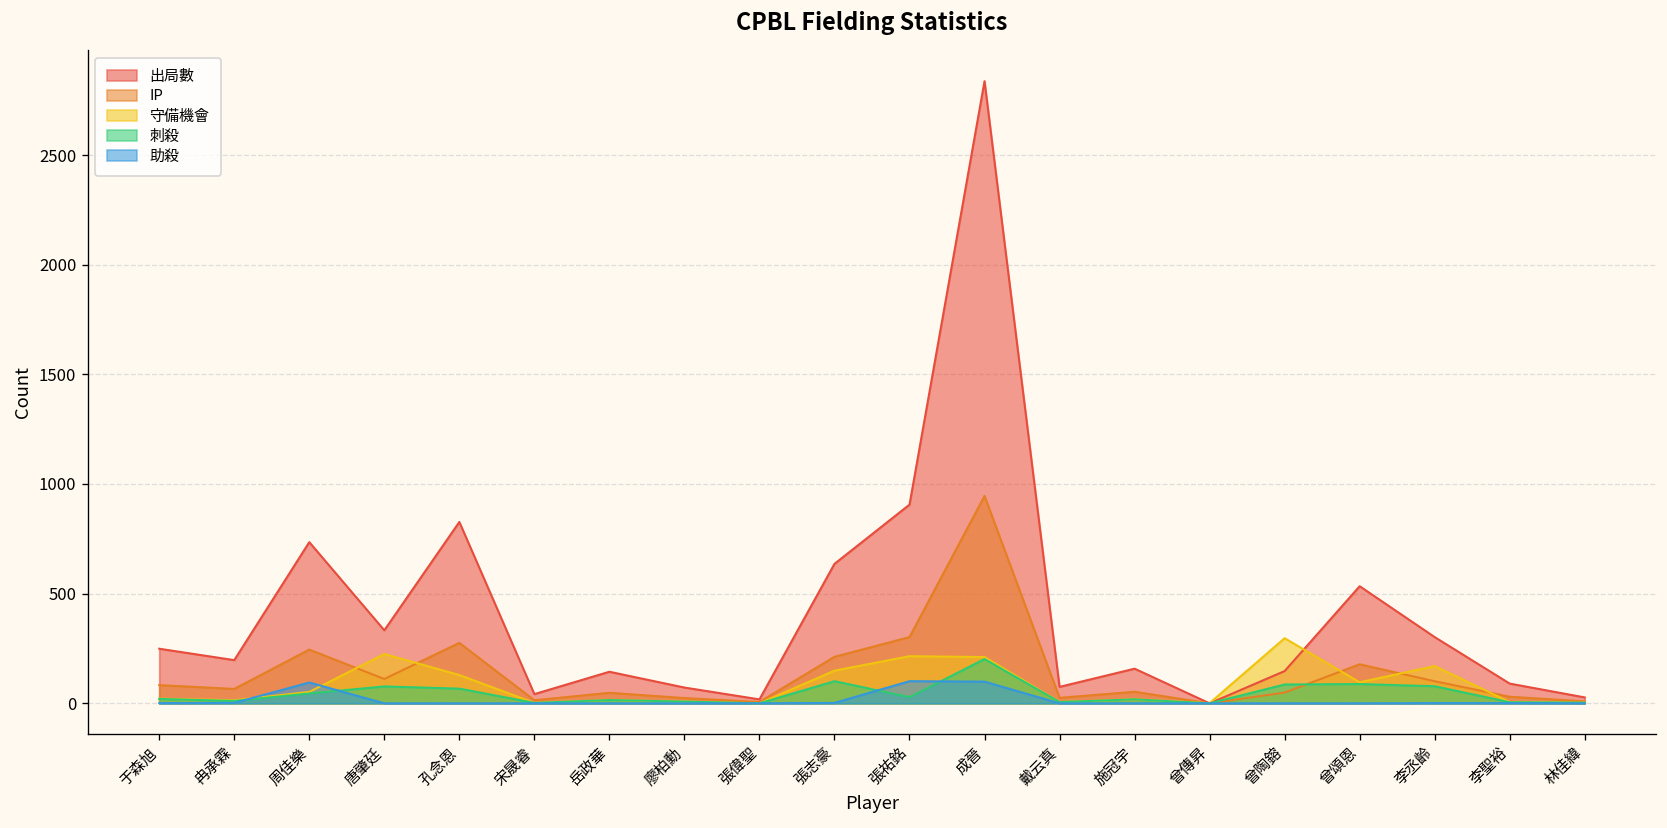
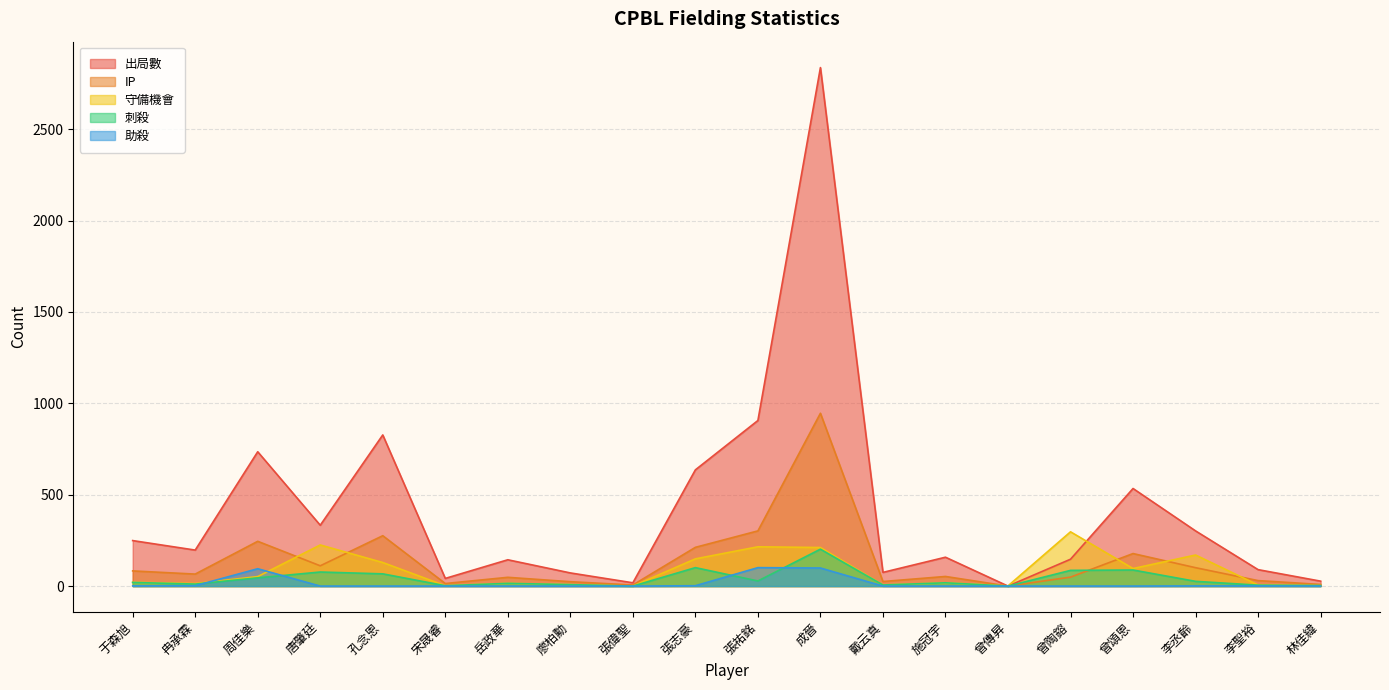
  {
    "守備機會": {
      "唐肇廷": 230,
      "孔念恩": 130,
      "張志豪": 150,
      "張祐銘": 220,
      "曾陶鎔": 300,
      "李丞齡": 170
    },
    "刺殺": {
      "唐肇廷": 80,
      "孔念恩": 70,
      "張志豪": 100,
      "張祐銘": 30,
      "曾陶鎔": 90,
-     "李丞齡": 80
+     "李丞齡": 30
    },
    "助殺": {
      "于森旭": 0,
      "周佳樂": 100,
      "唐肇廷": 0,
      "孔念恩": 0,
      "岳政華": 0,
      "張志豪": 0,
      "張祐銘": 100,
      "成晉": 100,
      "施冠宇": 0,
      "曾陶鎔": 0,
      "曾頌恩": 0,
      "李丞齡": 0
    }
  }
